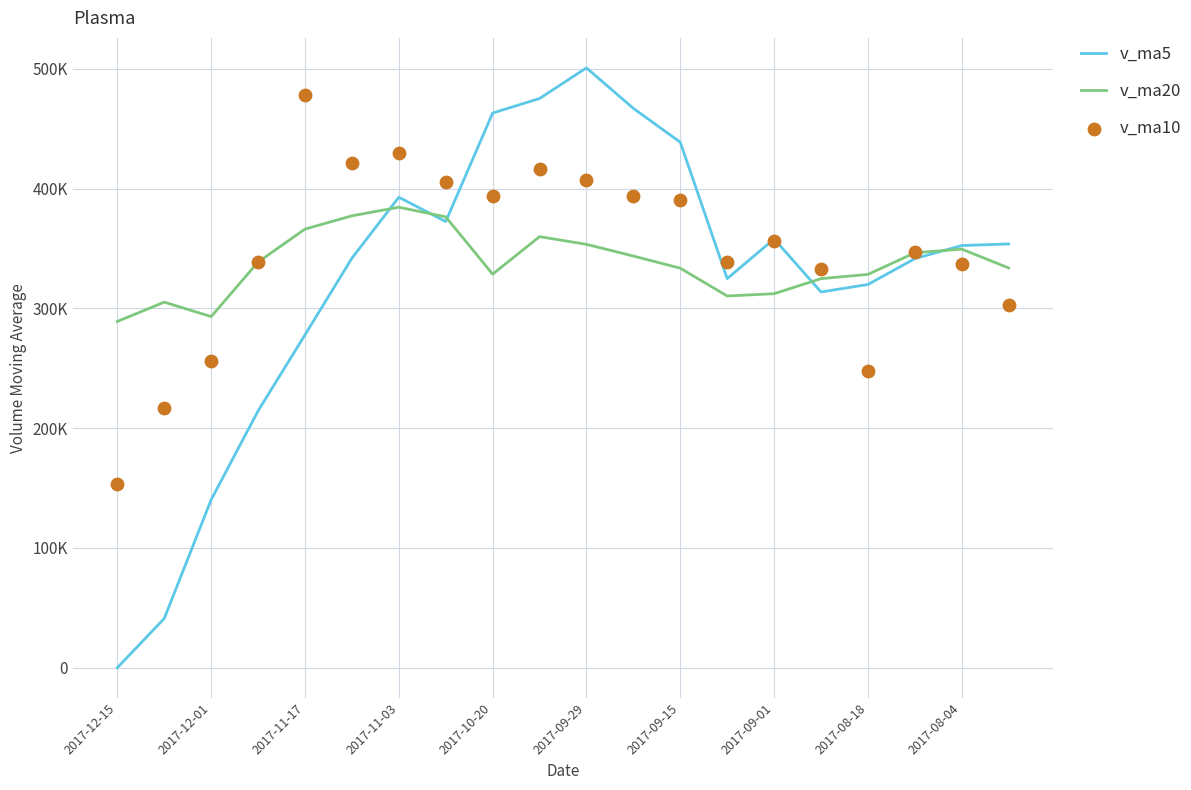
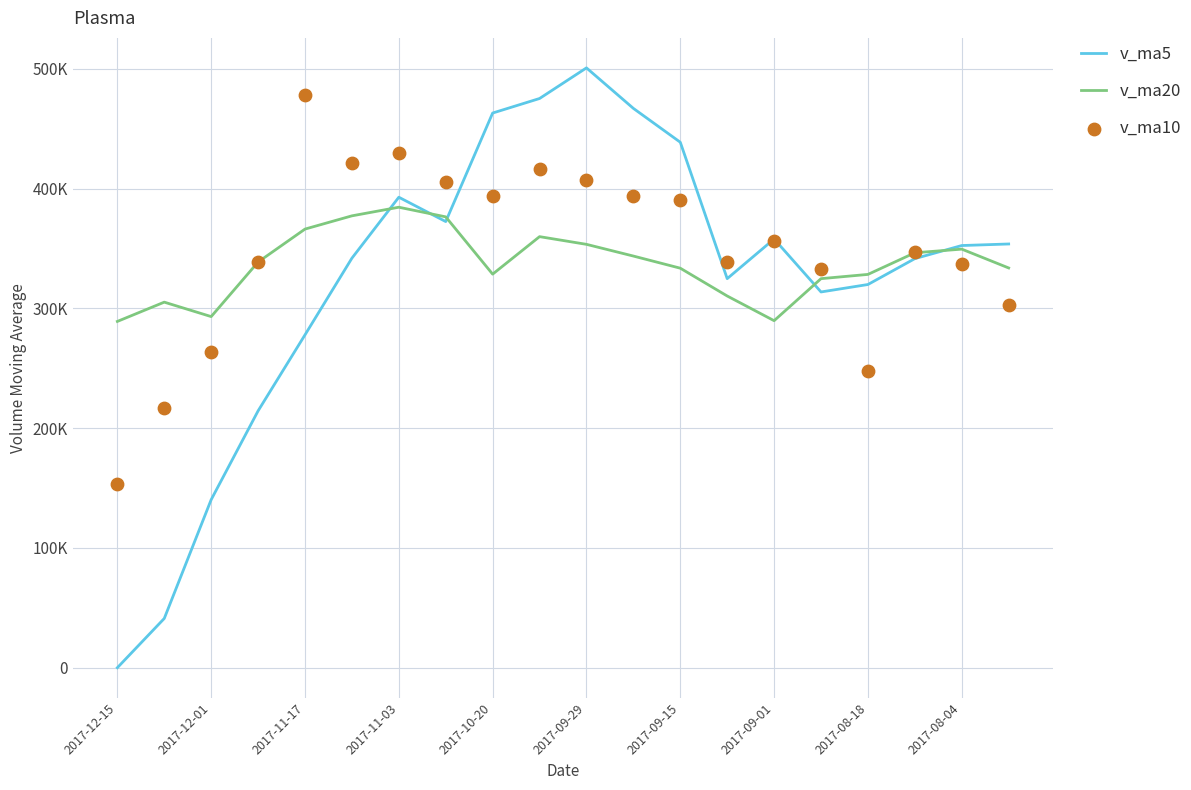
  {
    "v_ma5": {
      "2017-12-15": 0,
      "2017-12-01": 140000,
      "2017-11-17": 278000,
      "2017-11-03": 393000,
      "2017-10-20": 463000,
      "2017-09-29": 501000,
      "2017-09-15": 439000,
      "2017-08-18": 320000,
      "2017-08-04": 352000
    },
    "v_ma10": {
-     "2017-12-01": 256000
+     "2017-12-01": 264000
    },
    "v_ma20": {
      "2017-12-15": 289000,
      "2017-12-01": 293000,
      "2017-11-17": 366000,
      "2017-11-03": 384000,
      "2017-10-20": 329000,
      "2017-09-29": 353000,
      "2017-09-15": 334000,
-     "2017-09-01": 312000,
+     "2017-09-01": 290000,
      "2017-08-18": 328000,
      "2017-08-04": 349000
    }
  }
